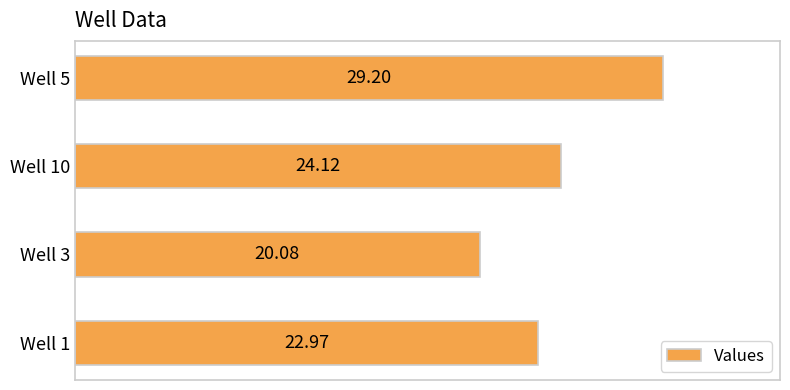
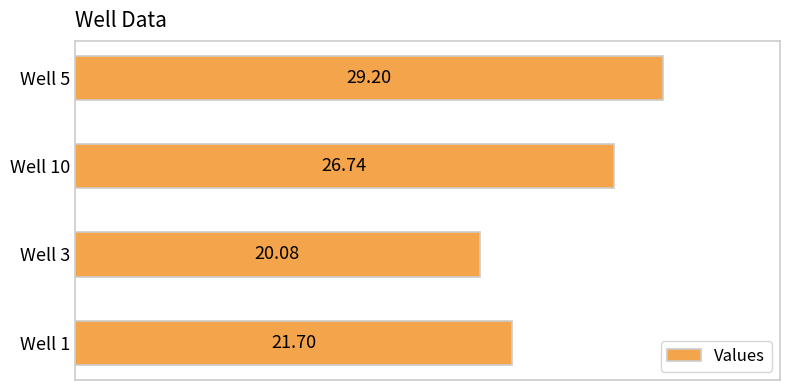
  {
    "Well 5": 29.20,
-   "Well 10": 24.12,
+   "Well 10": 26.74,
    "Well 3": 20.08,
-   "Well 1": 22.97
+   "Well 1": 21.70
  }
